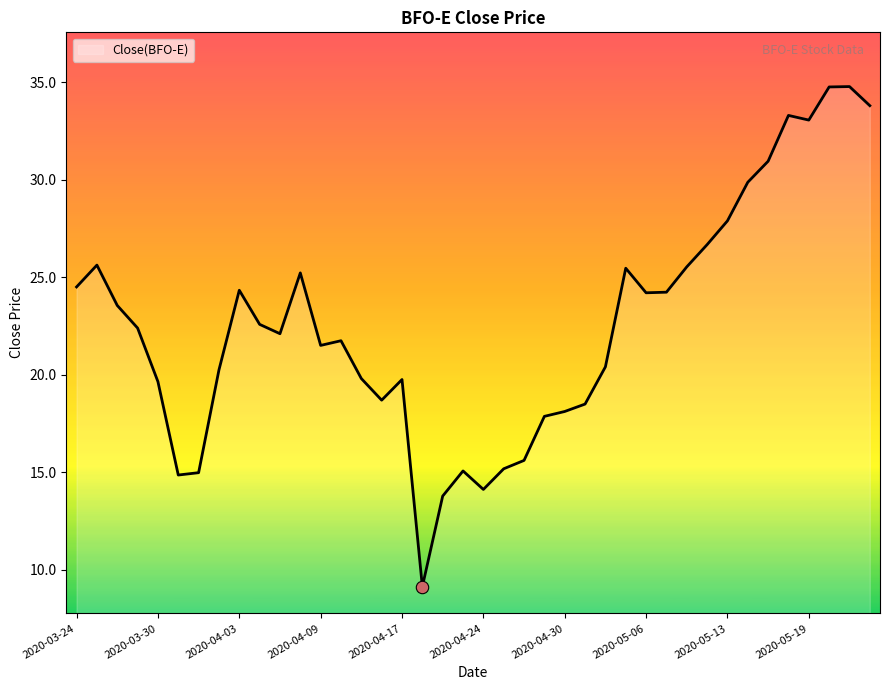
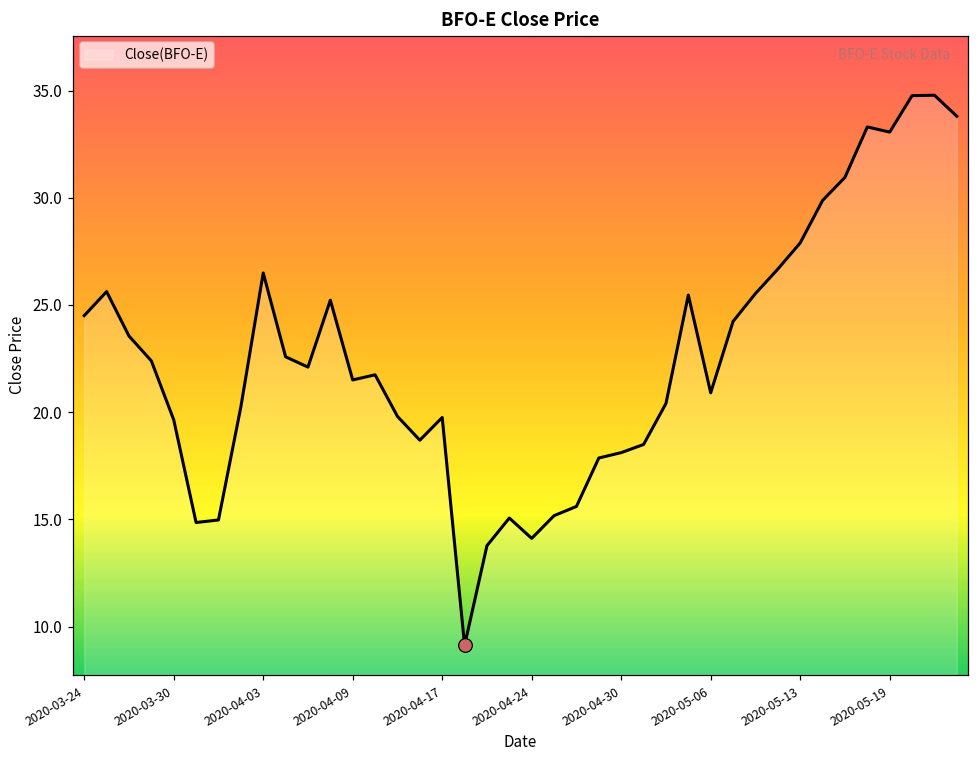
  {
    "Close(BFO-E)": {
      "2020-03-24": 24.5,
      "2020-03-30": 19.6,
-     "2020-04-03": 24.3,
+     "2020-04-03": 26.5,
      "2020-04-09": 21.5,
      "2020-04-17": 19.8,
      "2020-04-24": 14.1,
      "2020-04-30": 18.1,
-     "2020-05-06": 24.2,
+     "2020-05-06": 20.9,
      "2020-05-13": 27.9,
      "2020-05-19": 33.1
    }
  }
